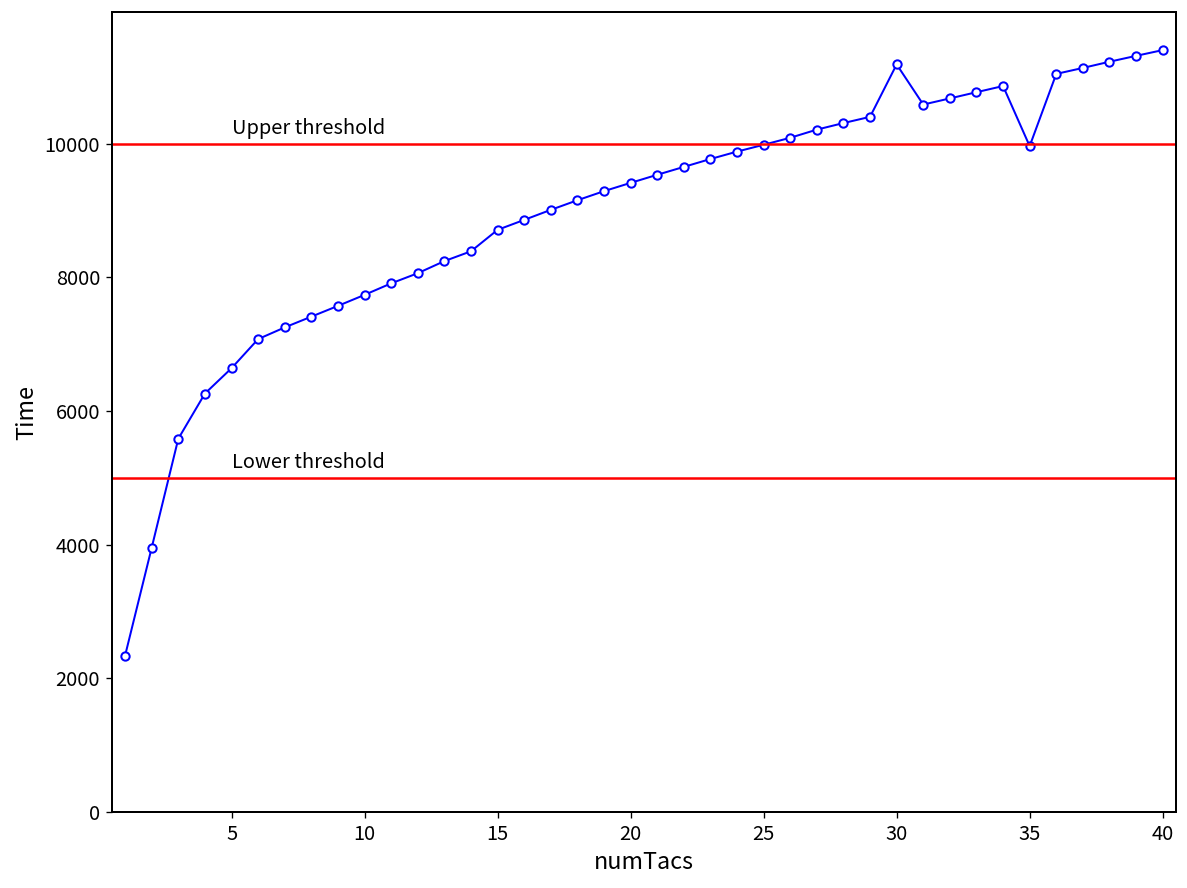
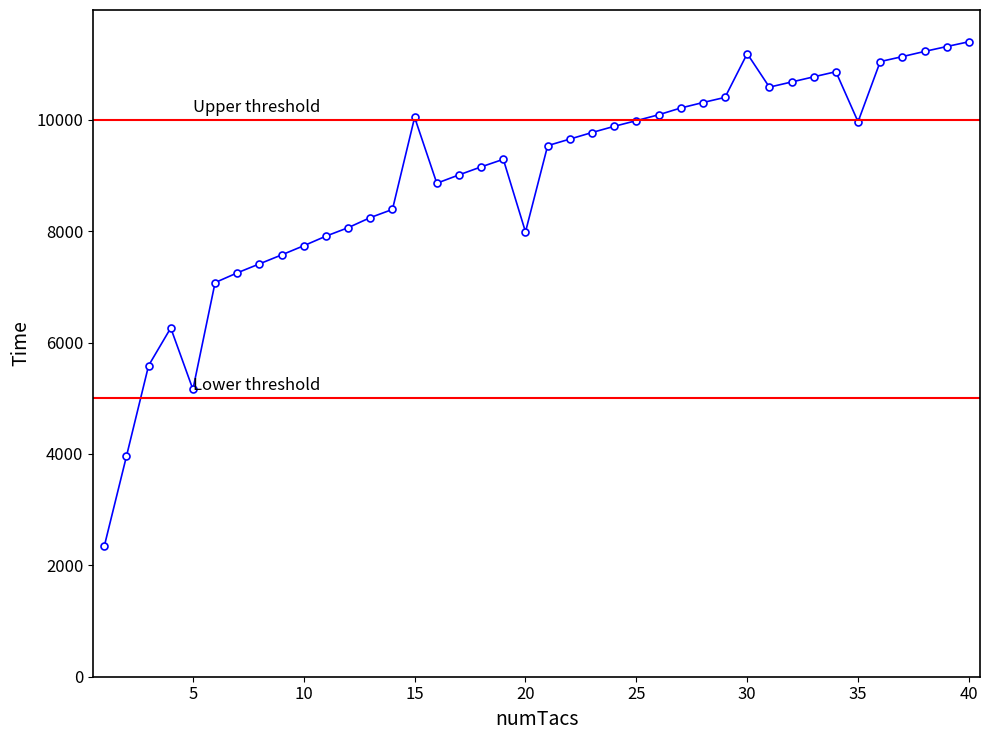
  {
-   "5": 6600,
+   "5": 5200,
    "10": 7700,
-   "15": 8700,
-   "20": 9400,
+   "15": 10000,
+   "20": 8000,
    "25": 10000,
    "30": 11200,
    "35": 10000,
    "40": 11400
  }
